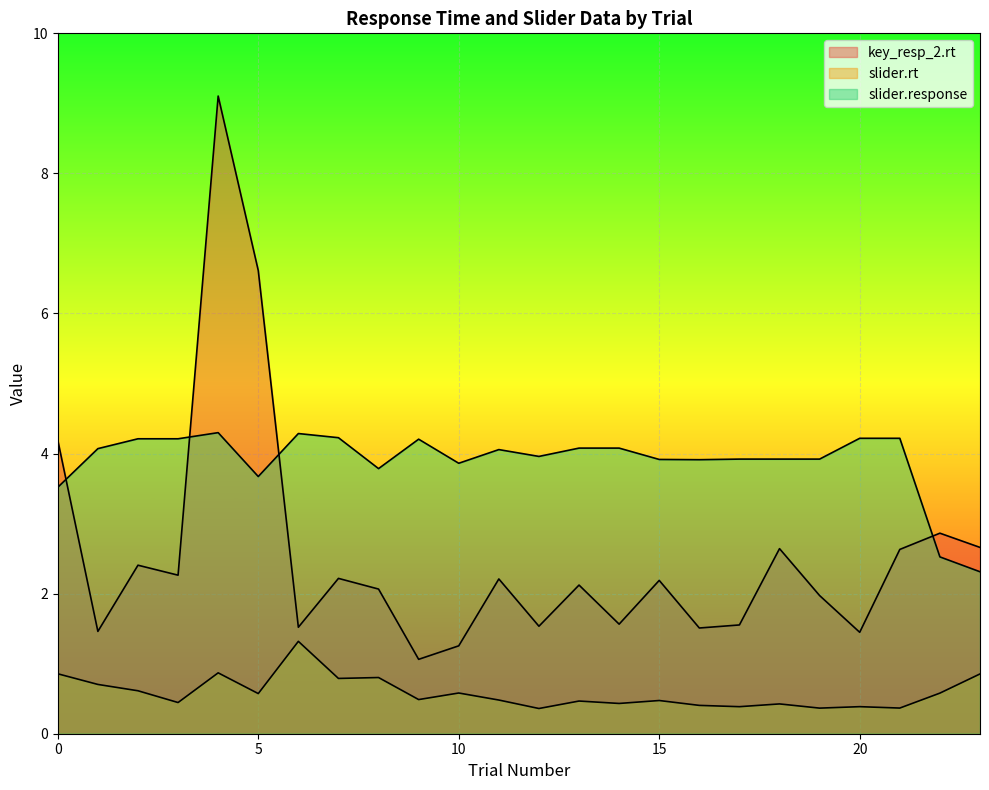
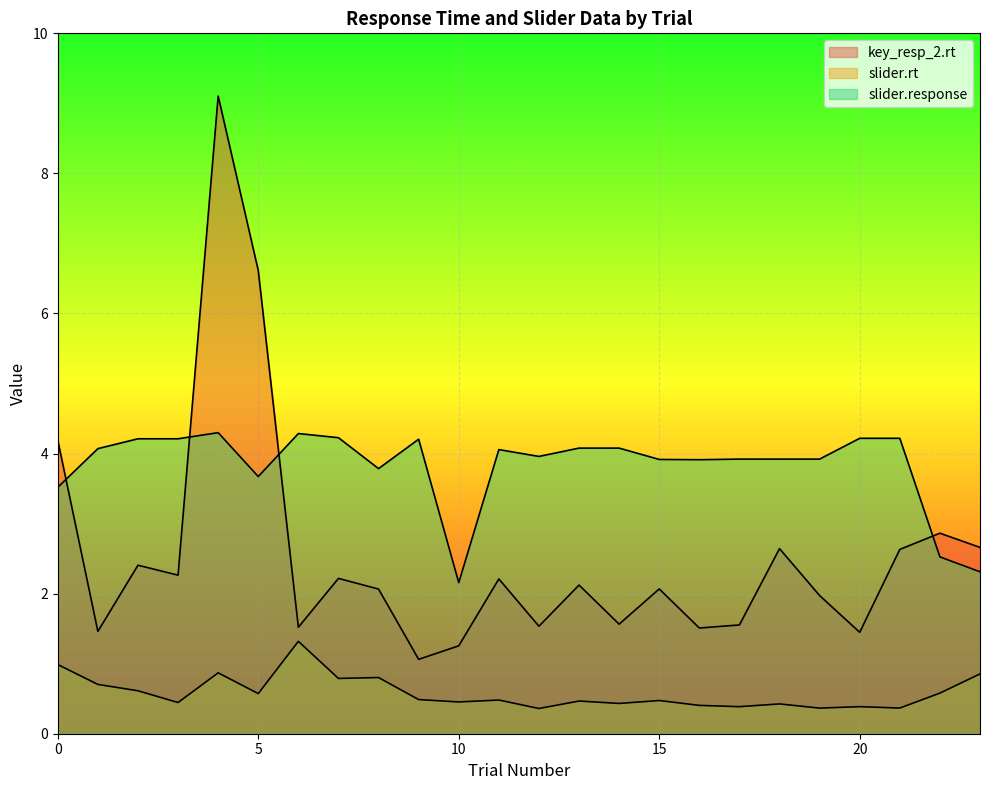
  {
    "key_resp_2.rt": {
      "0": 4.2,
      "5": 6.6,
      "10": 1.3,
-     "15": 2.2,
+     "15": 2.1,
      "20": 1.4
    },
    "slider.rt": {
-     "0": 0.9,
+     "0": 1.0,
      "5": 0.6,
-     "10": 0.6,
+     "10": 0.5,
      "15": 0.5,
      "20": 0.4
    },
    "slider.response": {
      "0": 3.5,
      "5": 3.7,
-     "10": 3.9,
+     "10": 2.2,
      "15": 3.9,
      "20": 4.2
    }
  }
